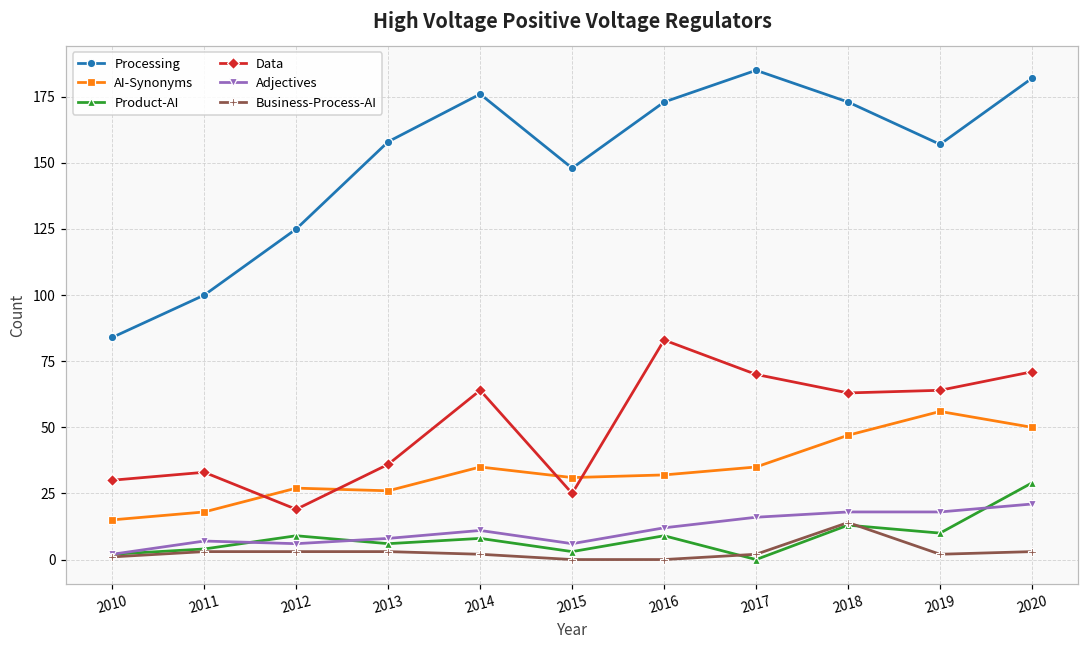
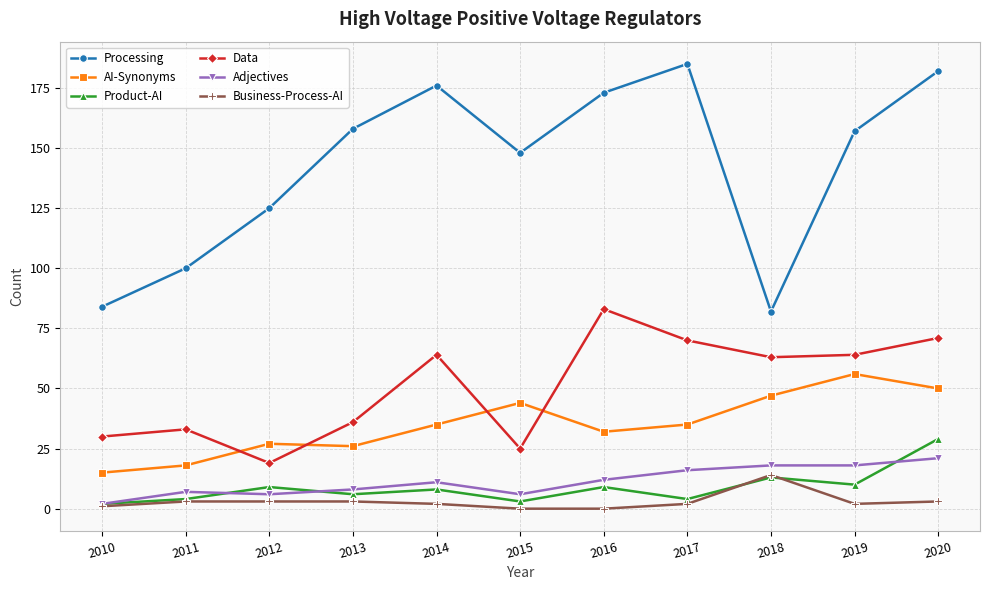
  {
    "Processing": {
      "2010": 84,
      "2011": 100,
      "2012": 125,
      "2013": 158,
      "2014": 176,
      "2015": 148,
      "2016": 173,
      "2017": 185,
-     "2018": 173,
+     "2018": 82,
      "2019": 157,
      "2020": 182
    },
    "AI-Synonyms": {
      "2010": 15,
      "2011": 18,
      "2012": 27,
      "2013": 26,
      "2014": 35,
-     "2015": 31,
+     "2015": 44,
      "2016": 32,
      "2017": 35,
      "2018": 47,
      "2019": 56,
      "2020": 50
    },
    "Product-AI": {
      "2012": 9,
      "2013": 6,
      "2014": 8,
      "2015": 3,
      "2016": 9,
-     "2017": 0,
+     "2017": 4,
      "2019": 10,
      "2020": 29
    },
    "Data": {
      "2010": 30,
      "2011": 33,
      "2012": 19,
      "2013": 36,
      "2014": 64,
      "2015": 25,
      "2016": 83,
      "2017": 70,
      "2018": 63,
      "2019": 64,
      "2020": 71
    },
    "Adjectives": {
      "2011": 7,
      "2012": 6,
      "2013": 8,
      "2014": 11,
      "2015": 6,
      "2016": 12,
      "2017": 16,
      "2018": 18,
      "2019": 18,
      "2020": 21
    },
    "Business-Process-AI": {
      "2012": 3,
      "2013": 3,
      "2014": 2,
      "2015": 0,
      "2016": 0,
      "2017": 2,
      "2019": 2,
      "2020": 3
    }
  }
